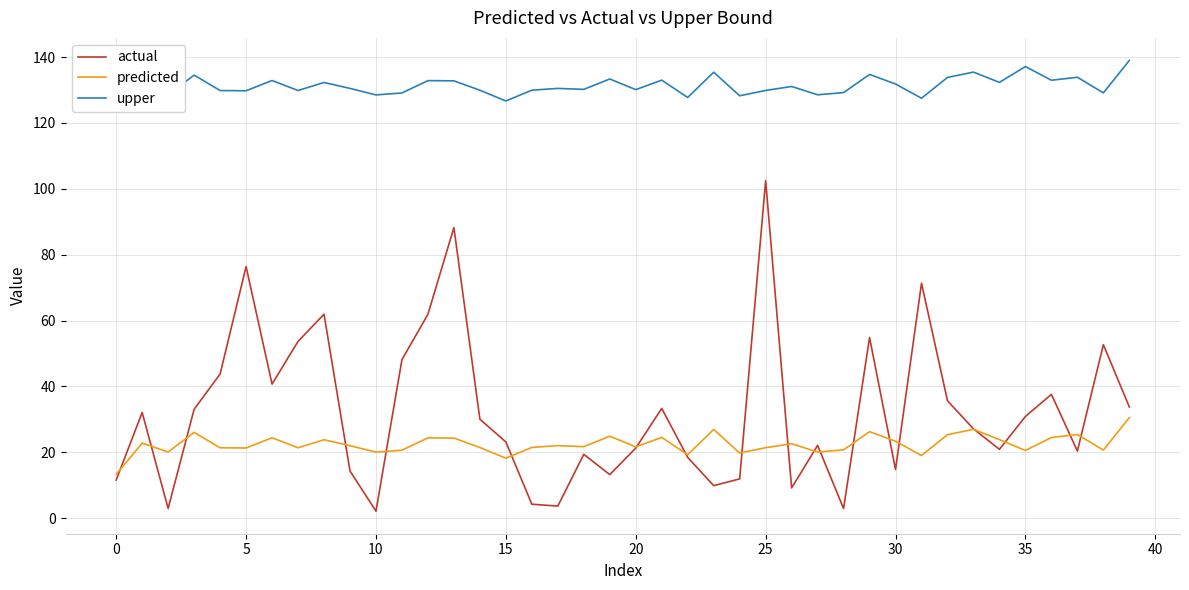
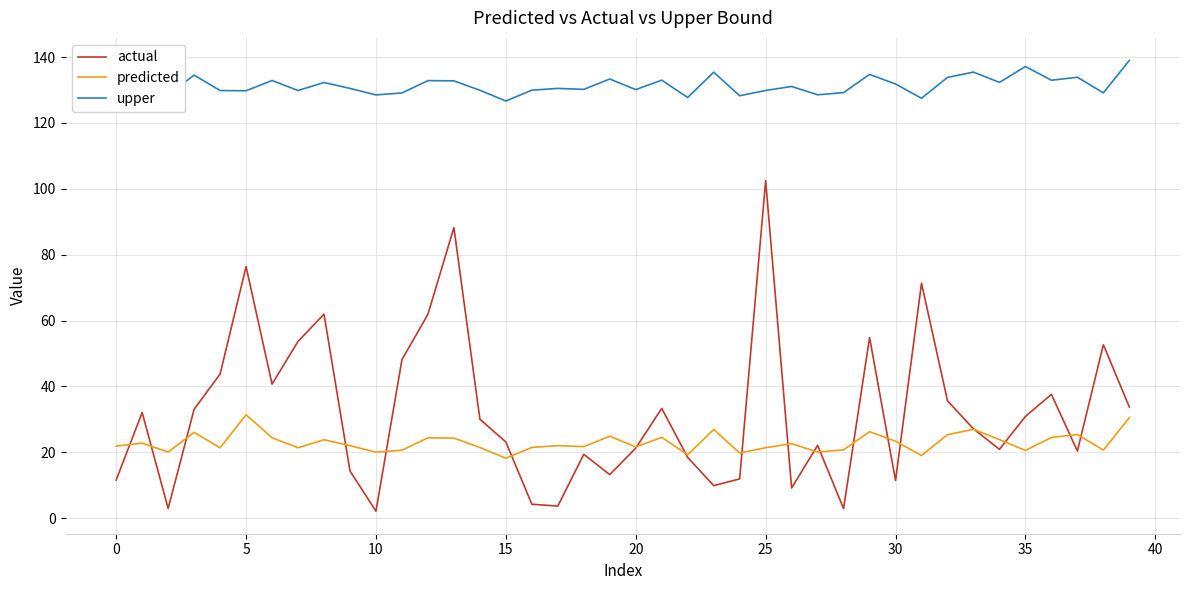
  {
    "actual": {
      "0": 12,
      "5": 76,
      "10": 2,
      "15": 23,
      "25": 102,
-     "30": 15,
+     "30": 11,
      "35": 31
    },
    "predicted": {
-     "0": 13,
-     "5": 21,
+     "0": 22,
+     "5": 31,
      "10": 20,
      "15": 18,
      "25": 21,
      "30": 23,
      "35": 21
    },
    "upper": {
      "5": 130,
      "10": 128,
      "15": 127,
      "20": 130,
      "25": 130,
      "30": 132,
      "35": 137
    }
  }
